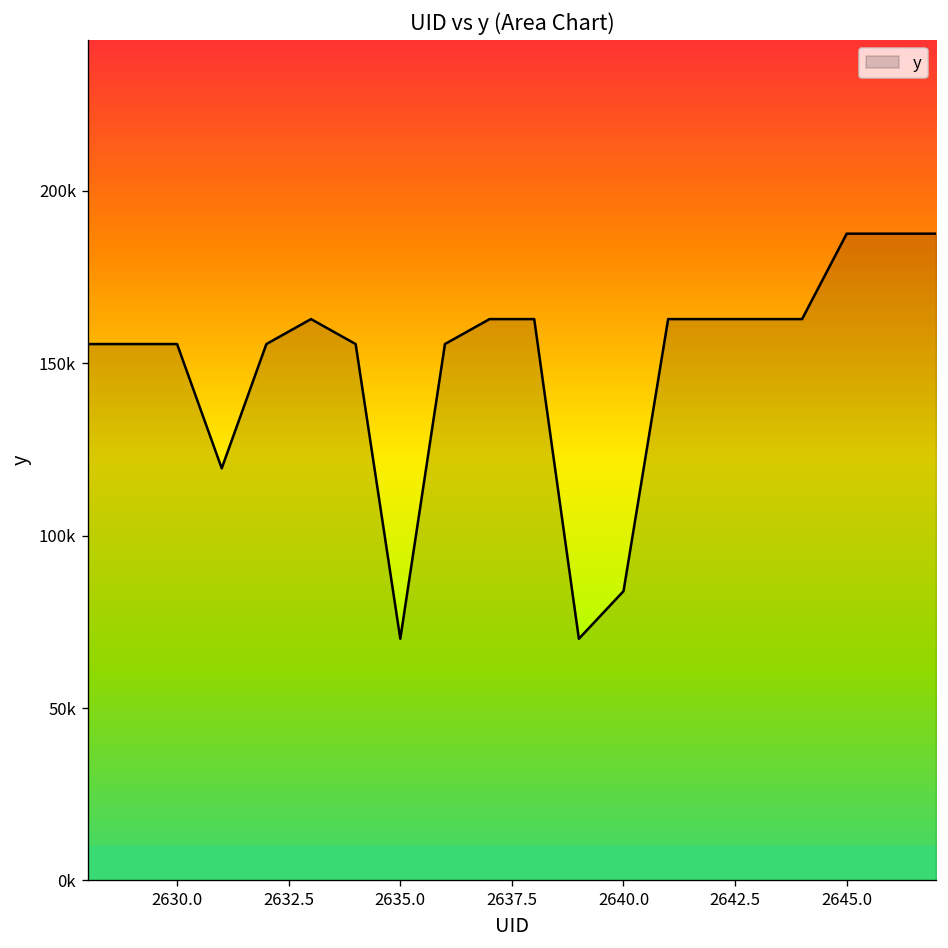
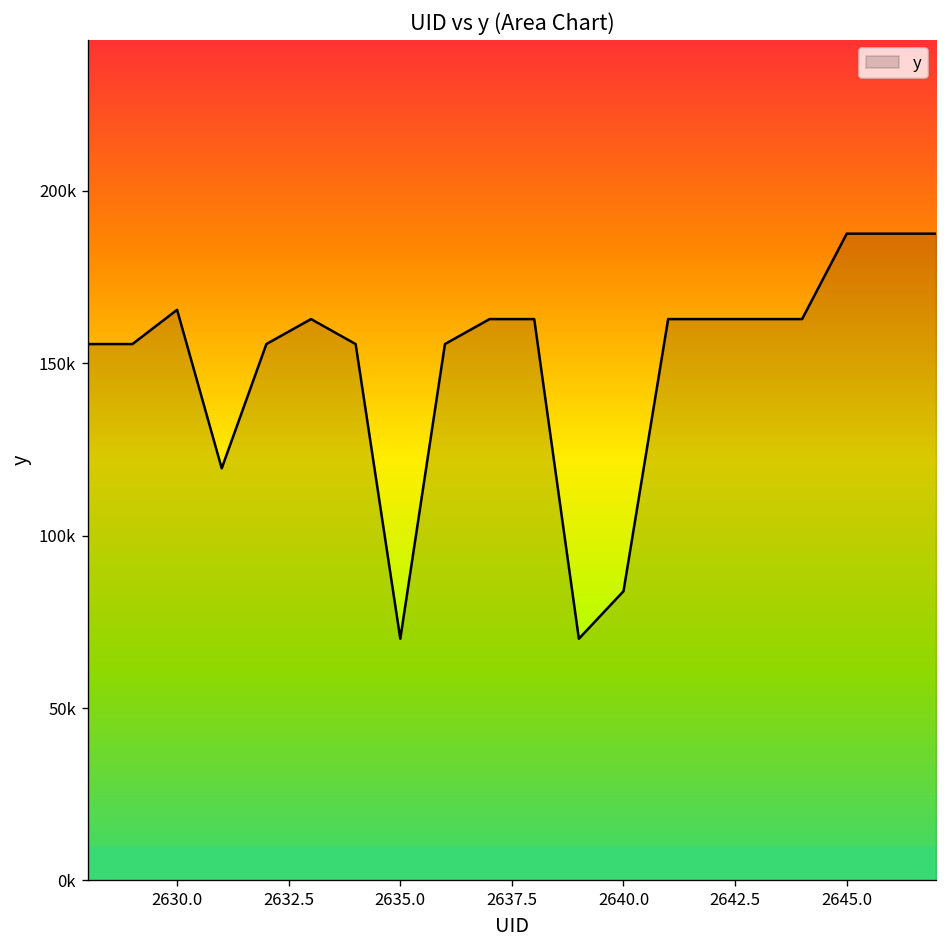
  {
-   "2630.0": 156000,
+   "2630.0": 166000,
    "2635.0": 70000,
    "2640.0": 84000,
    "2645.0": 188000
  }
